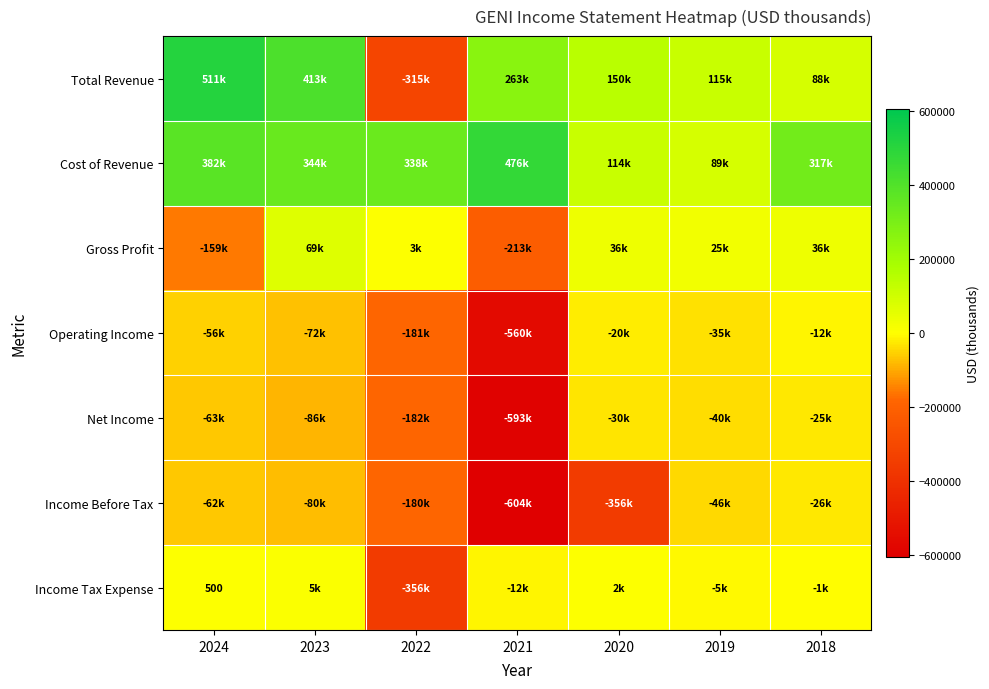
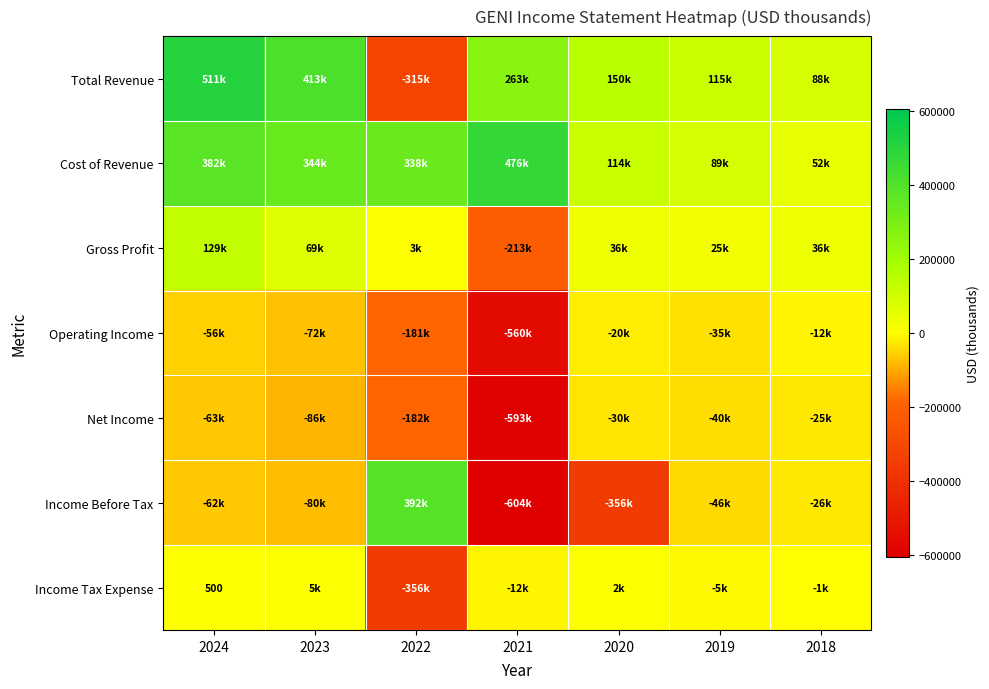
  {
    "Total Revenue": {
      "2024": "511k",
      "2023": "413k",
      "2022": "-315k",
      "2021": "263k",
      "2020": "150k",
      "2019": "115k",
      "2018": "88k"
    },
    "Cost of Revenue": {
      "2024": "382k",
      "2023": "344k",
      "2022": "338k",
      "2021": "476k",
      "2020": "114k",
      "2019": "89k",
-     "2018": "317k"
+     "2018": "52k"
    },
    "Gross Profit": {
-     "2024": "-159k",
+     "2024": "129k",
      "2023": "69k",
      "2022": "3k",
      "2021": "-213k",
      "2020": "36k",
      "2019": "25k",
      "2018": "36k"
    },
    "Operating Income": {
      "2024": "-56k",
      "2023": "-72k",
      "2022": "-181k",
      "2021": "-560k",
      "2020": "-20k",
      "2019": "-35k",
      "2018": "-12k"
    },
    "Net Income": {
      "2024": "-63k",
      "2023": "-86k",
      "2022": "-182k",
      "2021": "-593k",
      "2020": "-30k",
      "2019": "-40k",
      "2018": "-25k"
    },
    "Income Before Tax": {
      "2024": "-62k",
      "2023": "-80k",
-     "2022": "-180k",
+     "2022": "392k",
      "2021": "-604k",
      "2020": "-356k",
      "2019": "-46k",
      "2018": "-26k"
    },
    "Income Tax Expense": {
      "2024": "500",
      "2023": "5k",
      "2022": "-356k",
      "2021": "-12k",
      "2020": "2k",
      "2019": "-5k",
      "2018": "-1k"
    }
  }
